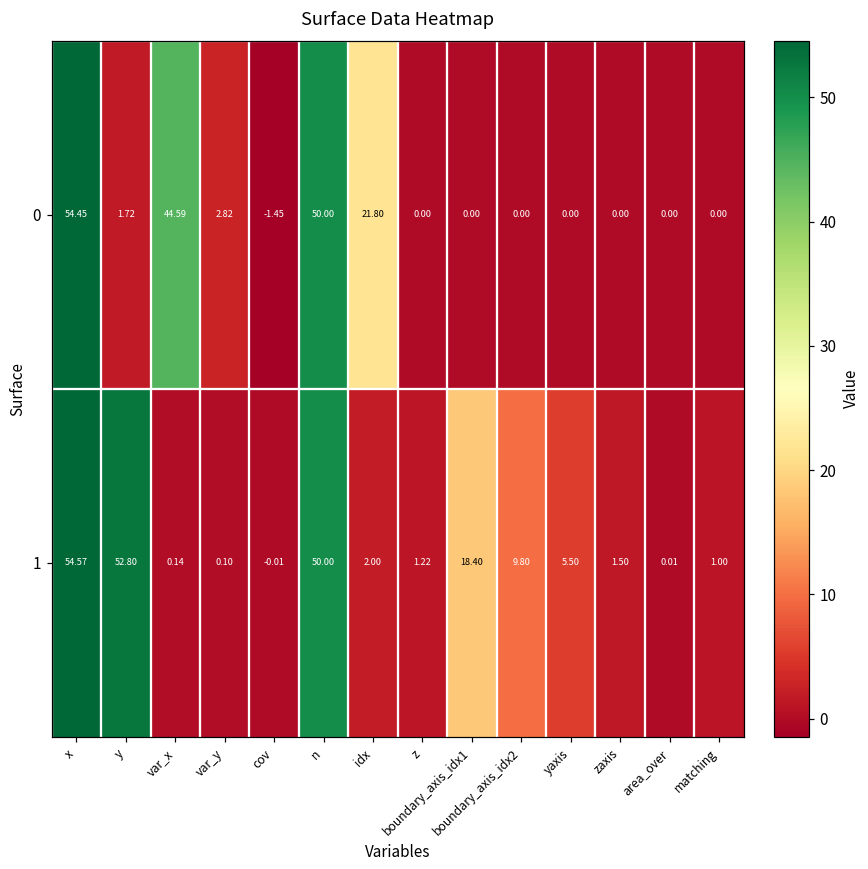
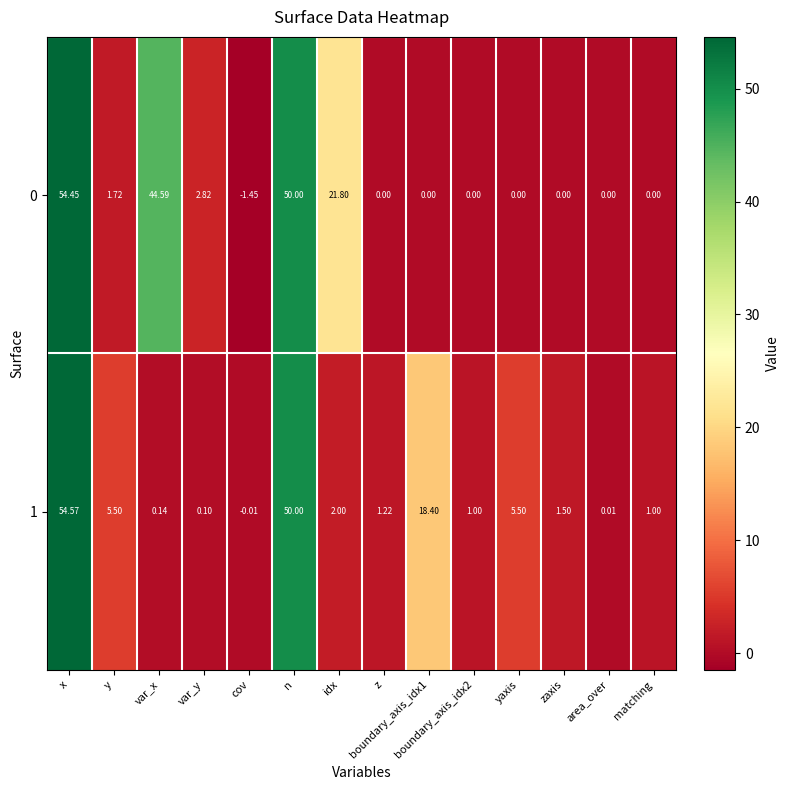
  {
    "0": {
      "x": 54.45,
      "y": 1.72,
      "var_x": 44.59,
      "var_y": 2.82,
      "cov": -1.45,
      "n": 50.00,
      "idx": 21.80,
      "z": 0.00,
      "boundary_axis_idx1": 0.00,
      "boundary_axis_idx2": 0.00,
      "yaxis": 0.00,
      "zaxis": 0.00,
      "area_over": 0.00,
      "matching": 0.00
    },
    "1": {
      "x": 54.57,
-     "y": 52.80,
+     "y": 5.50,
      "var_x": 0.14,
      "var_y": 0.10,
      "cov": -0.01,
      "n": 50.00,
      "idx": 2.00,
      "z": 1.22,
      "boundary_axis_idx1": 18.40,
-     "boundary_axis_idx2": 9.80,
+     "boundary_axis_idx2": 1.00,
      "yaxis": 5.50,
      "zaxis": 1.50,
      "area_over": 0.01,
      "matching": 1.00
    }
  }
